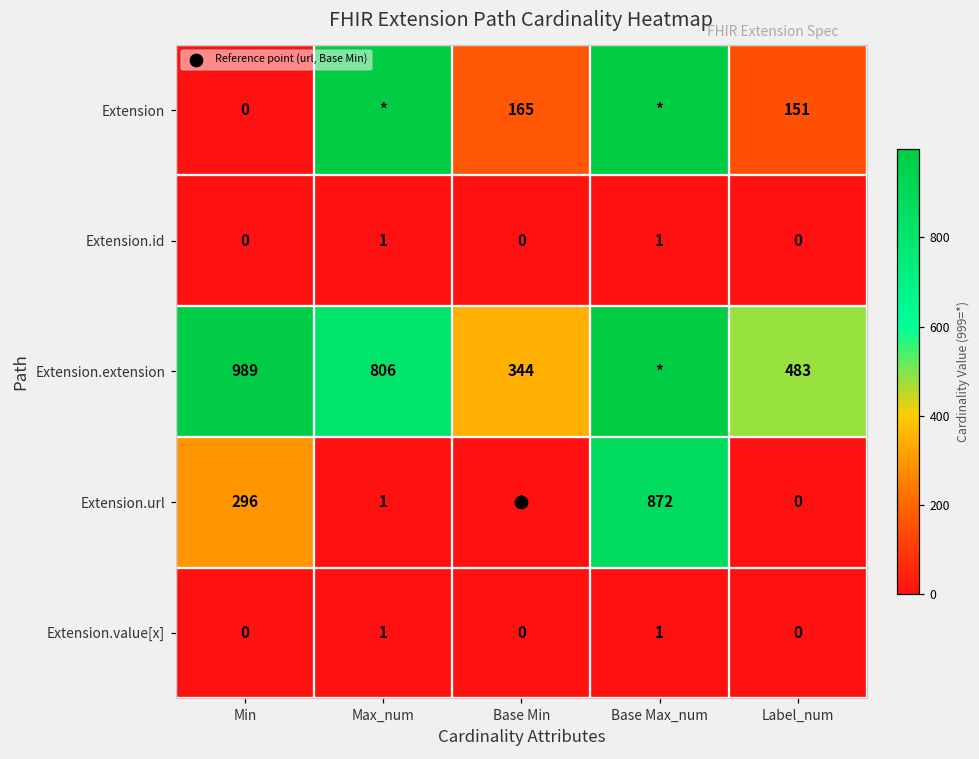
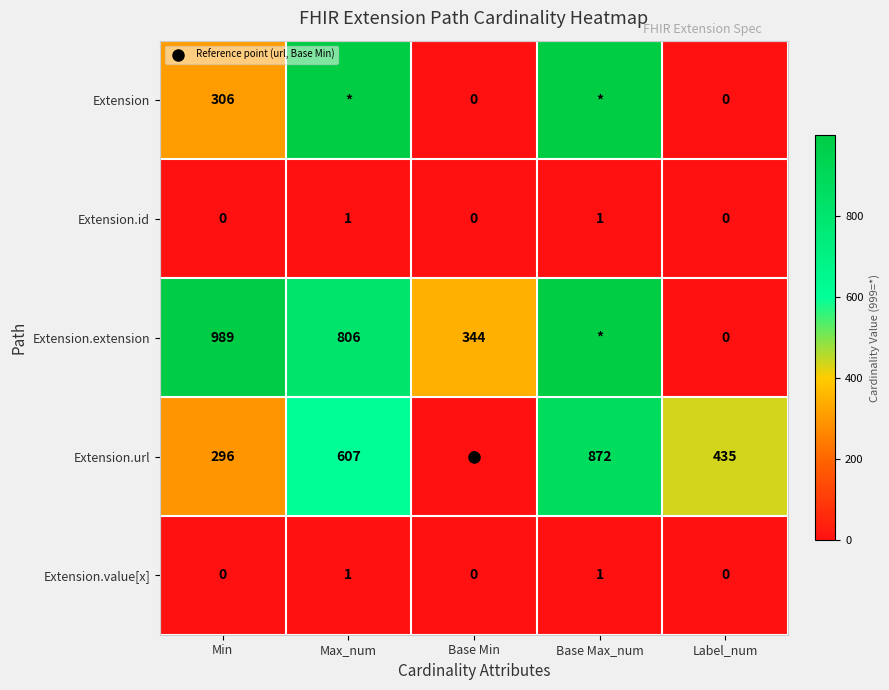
  {
    "Extension": {
-     "Min": 0,
-     "Base Min": 165,
-     "Label_num": 151
+     "Min": 306,
+     "Base Min": 0,
+     "Label_num": 0
    },
    "Extension.id": {
      "Min": 0,
      "Max_num": 1,
      "Base Min": 0,
      "Base Max_num": 1,
      "Label_num": 0
    },
    "Extension.extension": {
      "Min": 989,
      "Max_num": 806,
      "Base Min": 344,
-     "Label_num": 483
+     "Label_num": 0
    },
    "Extension.url": {
      "Min": 296,
-     "Max_num": 1,
+     "Max_num": 607,
      "Base Max_num": 872,
-     "Label_num": 0
+     "Label_num": 435
    },
    "Extension.value[x]": {
      "Min": 0,
      "Max_num": 1,
      "Base Min": 0,
      "Base Max_num": 1,
      "Label_num": 0
    }
  }
